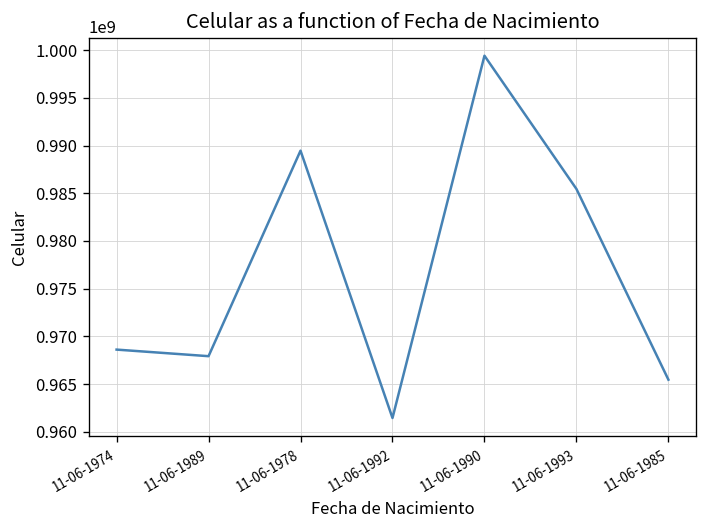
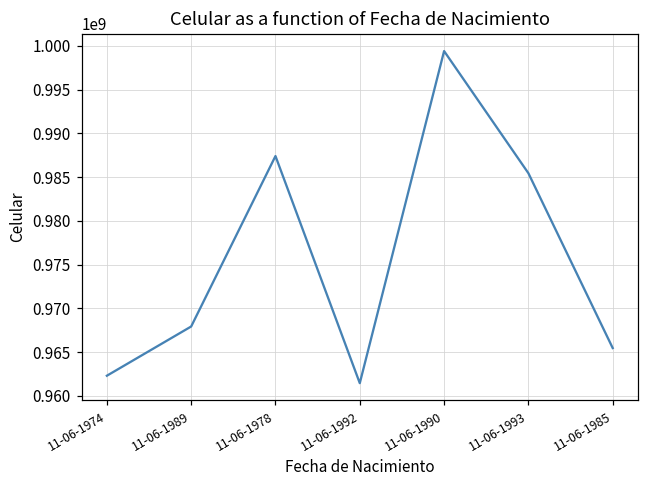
  {
-   "11-06-1974": 969000000,
+   "11-06-1974": 962000000,
    "11-06-1989": 968000000,
-   "11-06-1978": 989000000,
+   "11-06-1978": 987000000,
    "11-06-1992": 961000000,
    "11-06-1990": 999000000,
    "11-06-1993": 985000000,
    "11-06-1985": 965000000
  }
